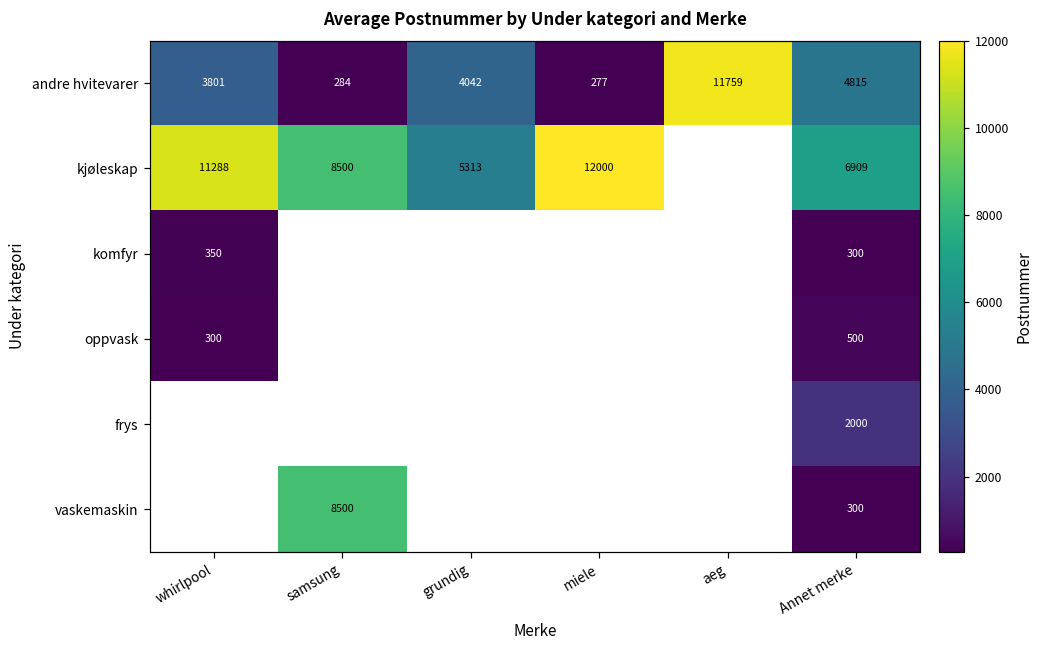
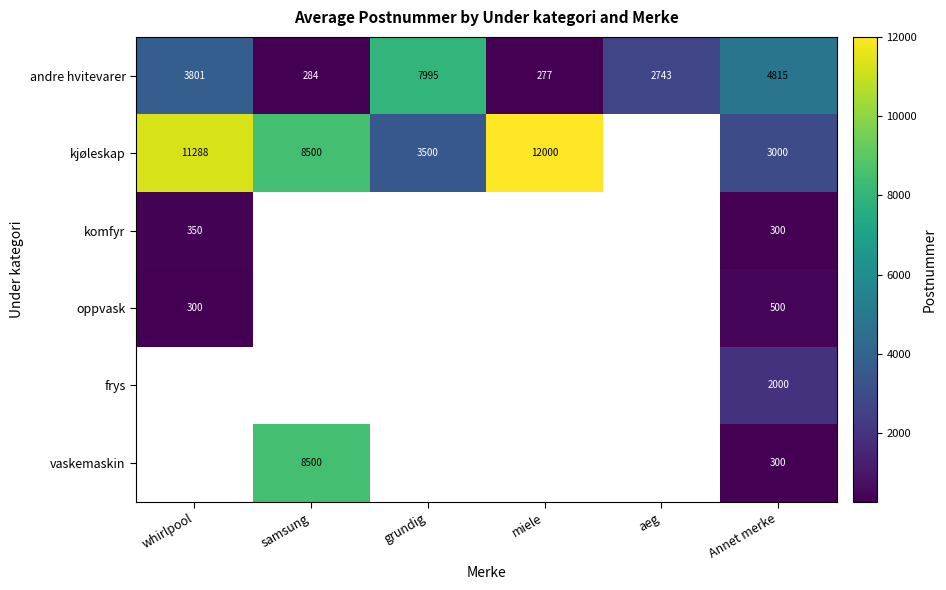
  {
    "andre hvitevarer": {
      "whirlpool": 3801,
      "samsung": 284,
-     "grundig": 4042,
+     "grundig": 7995,
      "miele": 277,
-     "aeg": 11759,
+     "aeg": 2743,
      "Annet merke": 4815
    },
    "kjøleskap": {
      "whirlpool": 11288,
      "samsung": 8500,
-     "grundig": 5313,
+     "grundig": 3500,
      "miele": 12000,
-     "Annet merke": 6909
+     "Annet merke": 3000
    },
    "komfyr": {
      "whirlpool": 350,
      "Annet merke": 300
    },
    "oppvask": {
      "whirlpool": 300,
      "Annet merke": 500
    },
    "frys": {
      "Annet merke": 2000
    },
    "vaskemaskin": {
      "samsung": 8500,
      "Annet merke": 300
    }
  }
